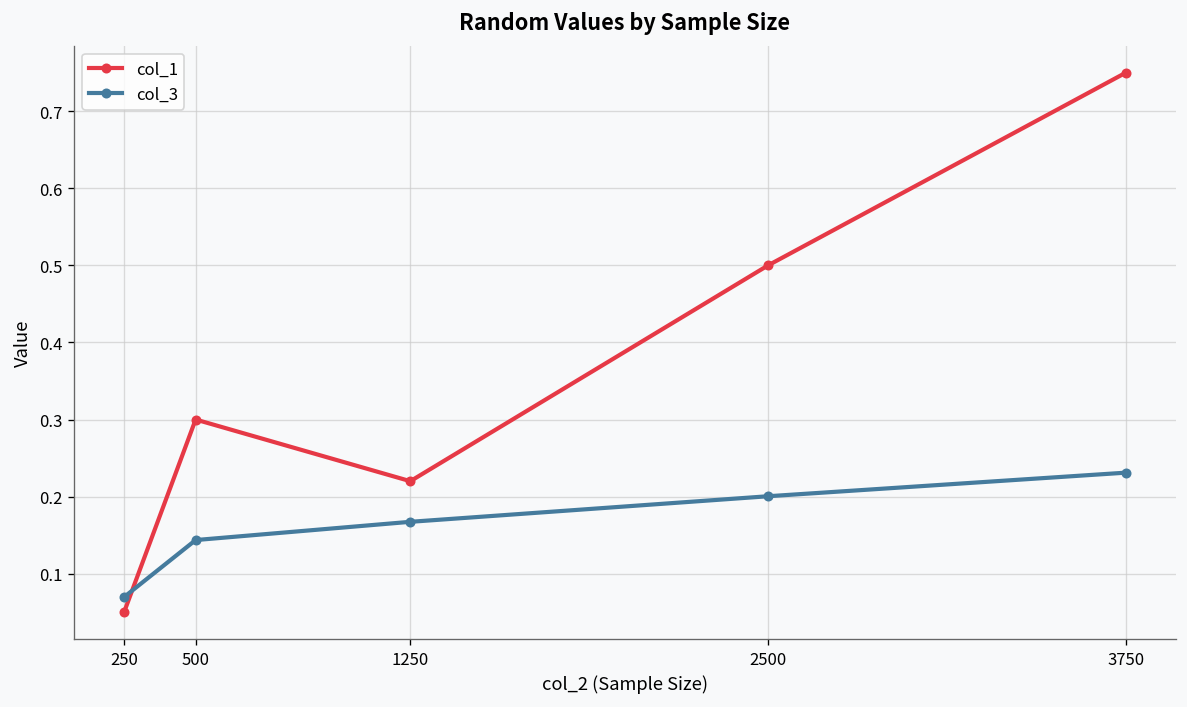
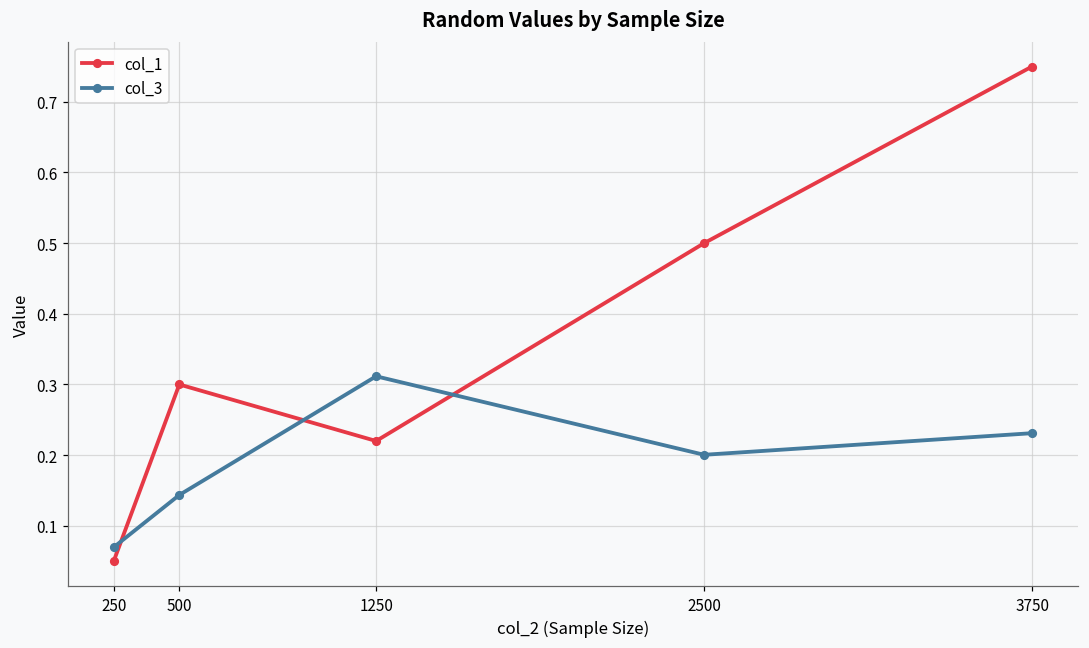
  {
    "col_1": {
      "250": 0.05,
      "500": 0.30,
      "1250": 0.22,
      "2500": 0.50,
      "3750": 0.75
    },
    "col_3": {
      "250": 0.07,
      "500": 0.14,
-     "1250": 0.17,
+     "1250": 0.31,
      "2500": 0.20,
      "3750": 0.23
    }
  }
